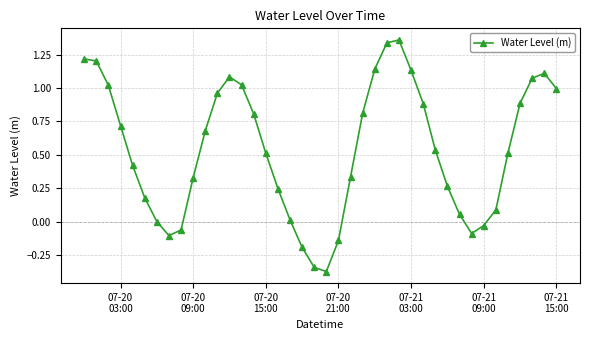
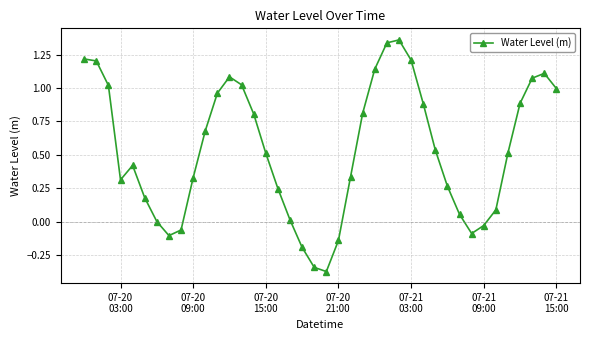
  {
-   "07-20 03:00": 0.72,
+   "07-20 03:00": 0.31,
    "07-20 09:00": 0.33,
    "07-20 15:00": 0.51,
    "07-20 21:00": -0.14,
-   "07-21 03:00": 1.13,
+   "07-21 03:00": 1.21,
    "07-21 09:00": -0.03,
    "07-21 15:00": 1.00
  }
